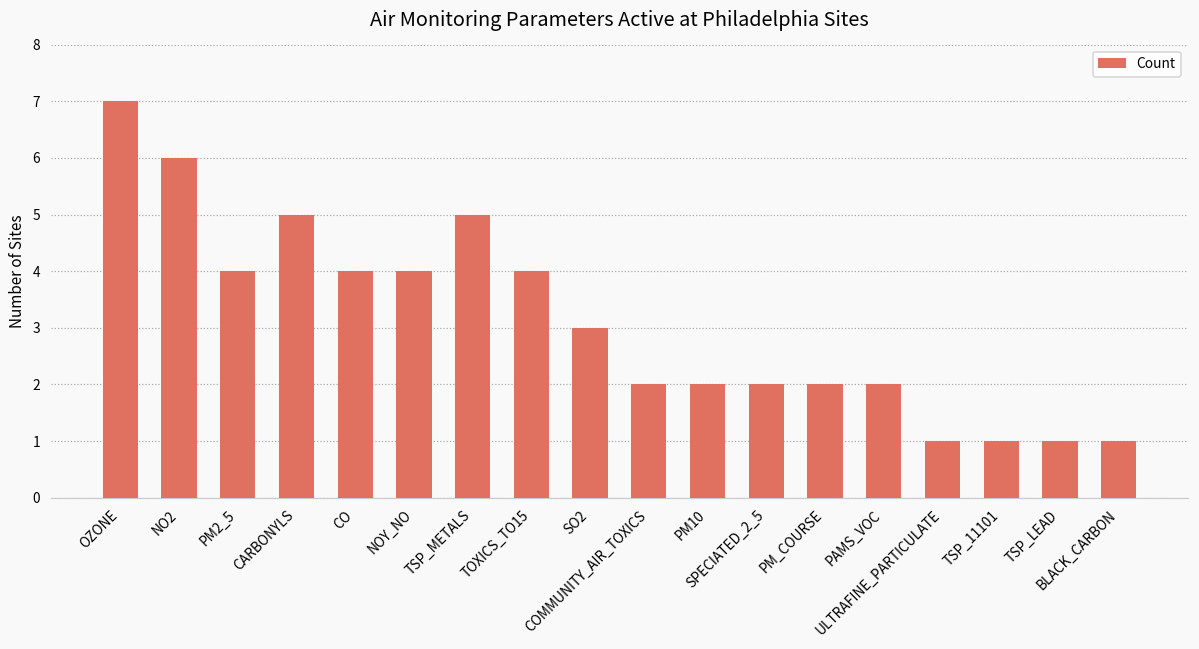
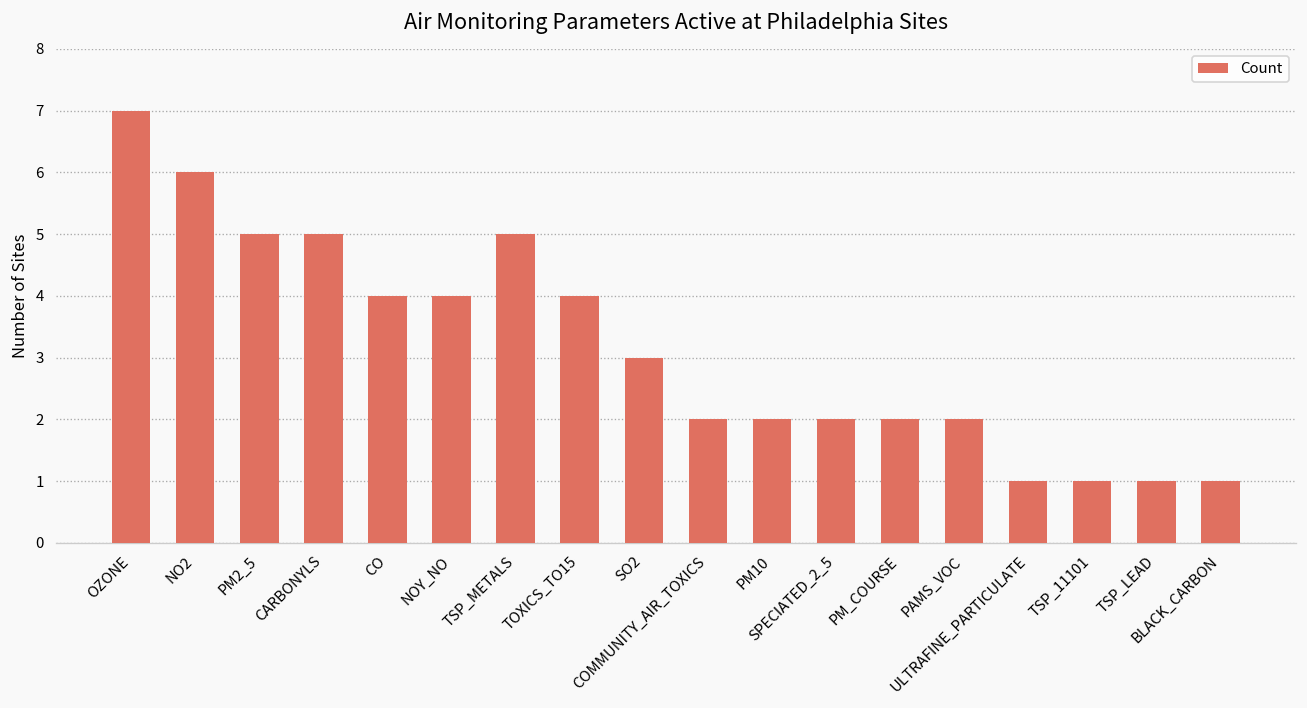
  {
    "OZONE": 7,
    "NO2": 6,
-   "PM2_5": 4,
+   "PM2_5": 5,
    "CARBONYLS": 5,
    "CO": 4,
    "NOY_NO": 4,
    "TSP_METALS": 5,
    "TOXICS_TO15": 4,
    "SO2": 3,
    "COMMUNITY_AIR_TOXICS": 2,
    "PM10": 2,
    "SPECIATED_2_5": 2,
    "PM_COURSE": 2,
    "PAMS_VOC": 2,
    "ULTRAFINE_PARTICULATE": 1,
    "TSP_11101": 1,
    "TSP_LEAD": 1,
    "BLACK_CARBON": 1
  }
